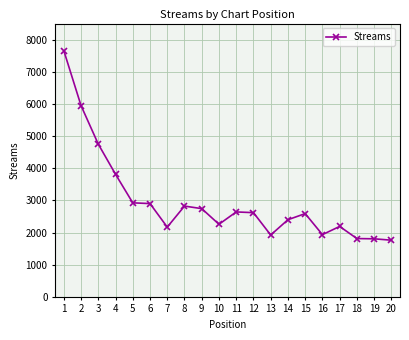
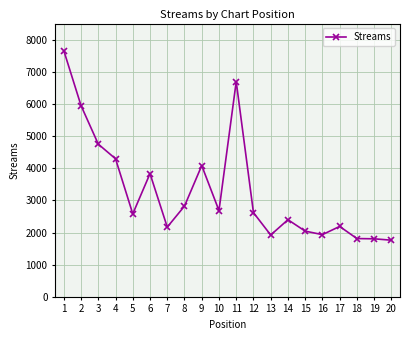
  {
    "1": 7700,
    "2": 5900,
    "3": 4700,
-   "4": 3800,
-   "5": 2900,
-   "6": 2900,
+   "4": 4300,
+   "5": 2600,
+   "6": 3800,
    "7": 2200,
    "8": 2800,
-   "9": 2700,
-   "10": 2300,
-   "11": 2600,
+   "9": 4100,
+   "10": 2700,
+   "11": 6700,
    "12": 2600,
    "13": 1900,
    "14": 2400,
-   "15": 2600,
+   "15": 2000,
    "16": 1900,
    "17": 2200,
    "18": 1800,
    "19": 1800,
    "20": 1800
  }
